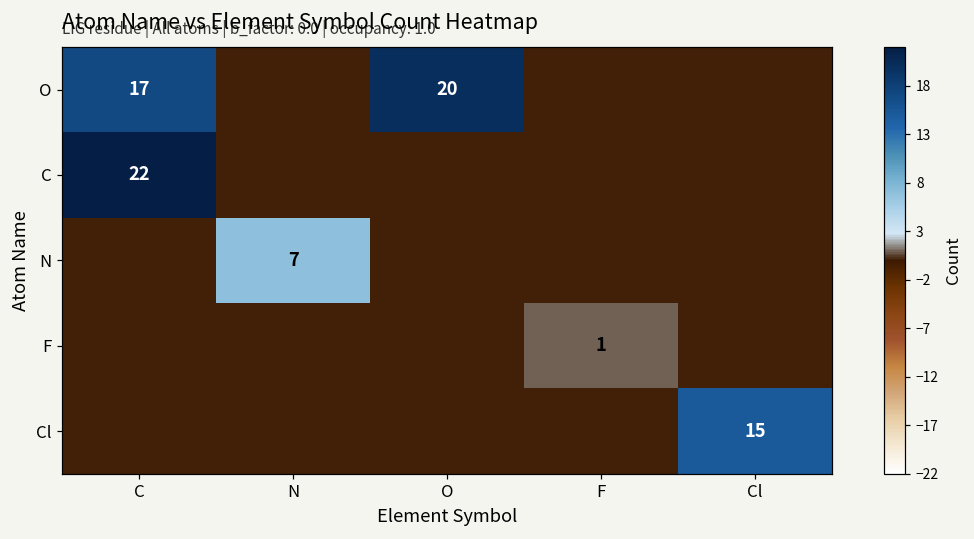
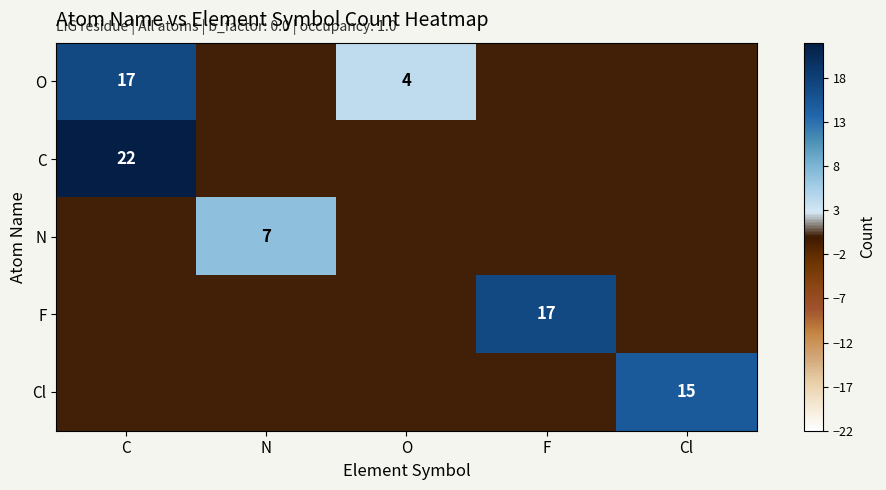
  {
    "O": {
      "C": 17,
-     "O": 20
+     "O": 4
    },
    "C": {
      "C": 22
    },
    "N": {
      "N": 7
    },
    "F": {
-     "F": 1
+     "F": 17
    },
    "Cl": {
      "Cl": 15
    }
  }
